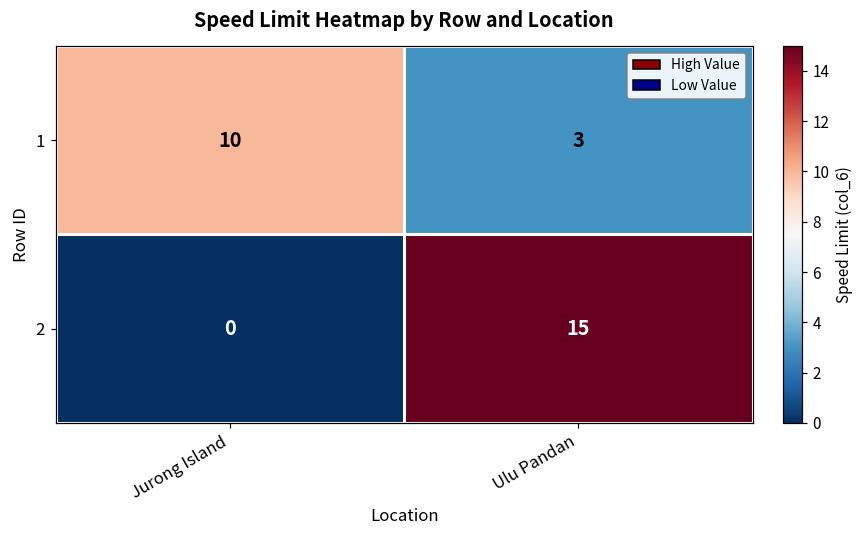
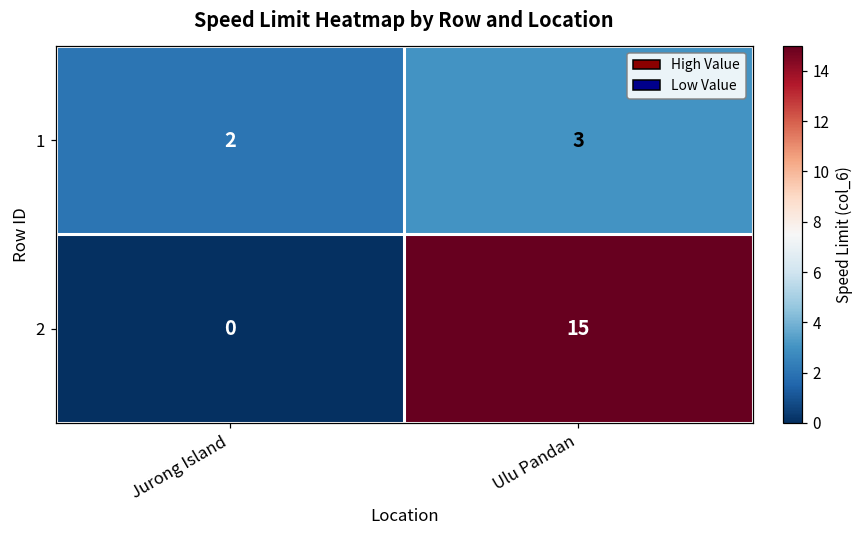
  {
    "1": {
-     "Jurong Island": 10,
+     "Jurong Island": 2,
      "Ulu Pandan": 3
    },
    "2": {
      "Jurong Island": 0,
      "Ulu Pandan": 15
    }
  }
